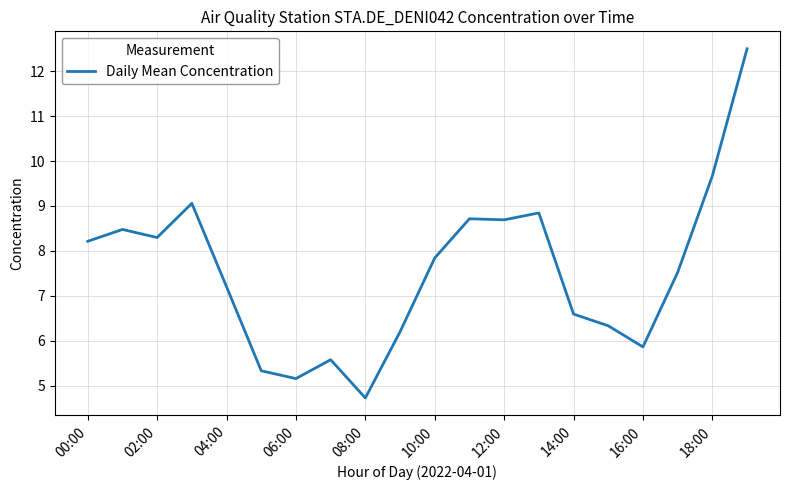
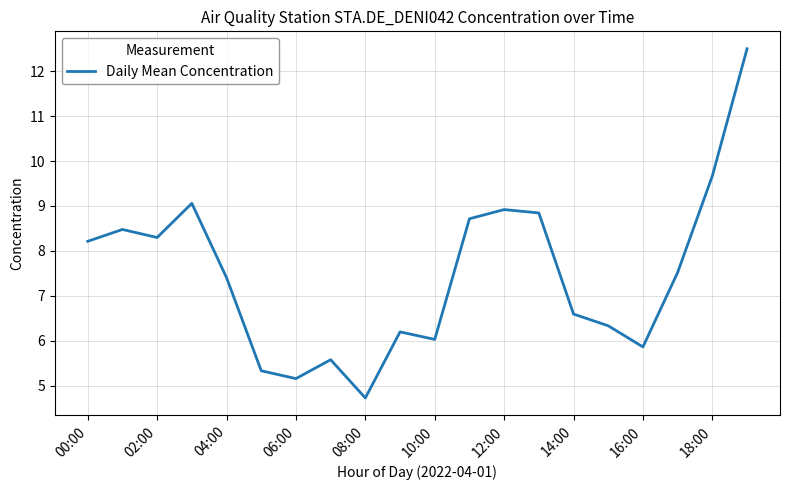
  {
    "00:00": 8.2,
    "02:00": 8.3,
-   "04:00": 7.2,
+   "04:00": 7.4,
    "06:00": 5.2,
    "08:00": 4.7,
-   "10:00": 7.8,
-   "12:00": 8.7,
+   "10:00": 6.0,
+   "12:00": 8.9,
    "14:00": 6.6,
    "16:00": 5.9,
    "18:00": 9.7
  }
